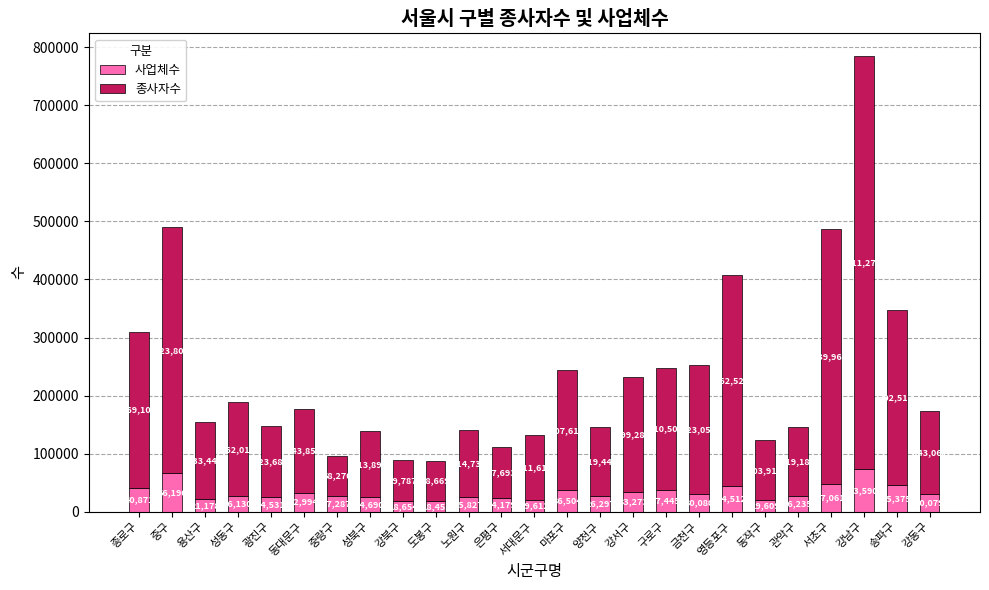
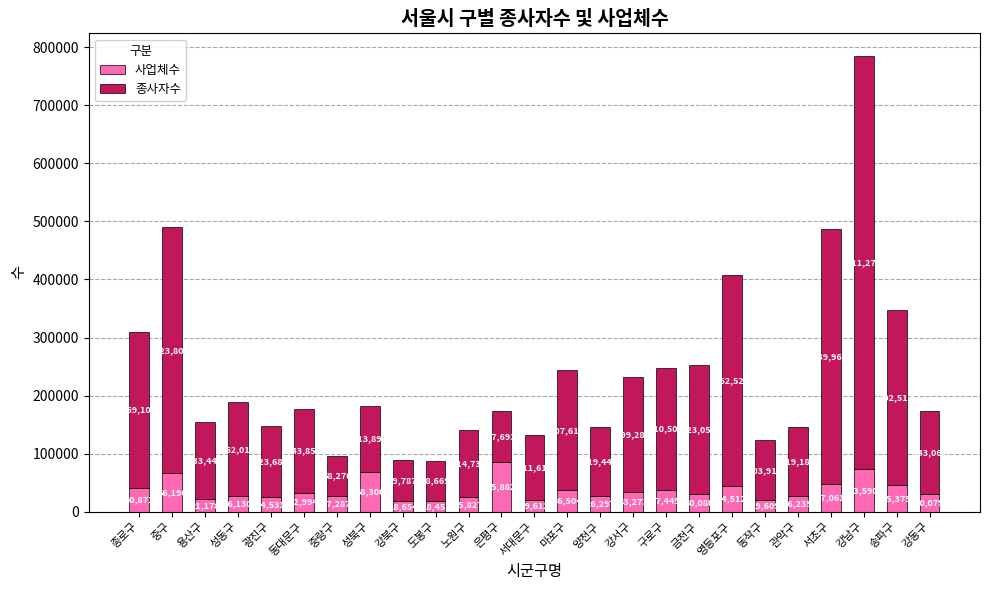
  {
    "사업체수": {
      "종로구": "40,871",
      "중구": "66,190",
      "용산구": "21,178",
      "성동구": "26,130",
      "광진구": "24,531",
      "동대문구": "32,994",
      "중랑구": "27,287",
-     "성북구": "24,690",
+     "성북구": "68,300",
      "강북구": "18,654",
      "도봉구": "18,455",
      "노원구": "25,827",
-     "은평구": "24,179",
+     "은평구": "85,882",
      "서대문구": "19,612",
      "마포구": "36,504",
      "양천구": "26,297",
      "강서구": "33,273",
      "구로구": "37,445",
      "금천구": "30,080",
      "영등포구": "44,512",
      "동작구": "19,609",
      "관악구": "26,235",
      "서초구": "47,061",
      "강남구": "73,590",
      "송파구": "45,375",
      "강동구": "30,079"
    },
    "종사자수": {
      "종로구": "269,106",
      "중구": "423,808",
      "용산구": "133,446",
      "성동구": "162,019",
      "광진구": "123,689",
      "동대문구": "143,858",
      "중랑구": "68,270",
      "성북구": "113,893",
      "강북구": "69,787",
      "도봉구": "68,669",
      "노원구": "114,736",
      "은평구": "87,693",
      "서대문구": "111,615",
      "마포구": "207,618",
      "양천구": "119,443",
      "강서구": "199,289",
      "구로구": "210,506",
      "금천구": "223,058",
      "영등포구": "362,524",
      "동작구": "103,915",
      "관악구": "119,180",
      "서초구": "439,963",
      "강남구": "711,278",
      "송파구": "302,517",
      "강동구": "143,061"
    }
  }
